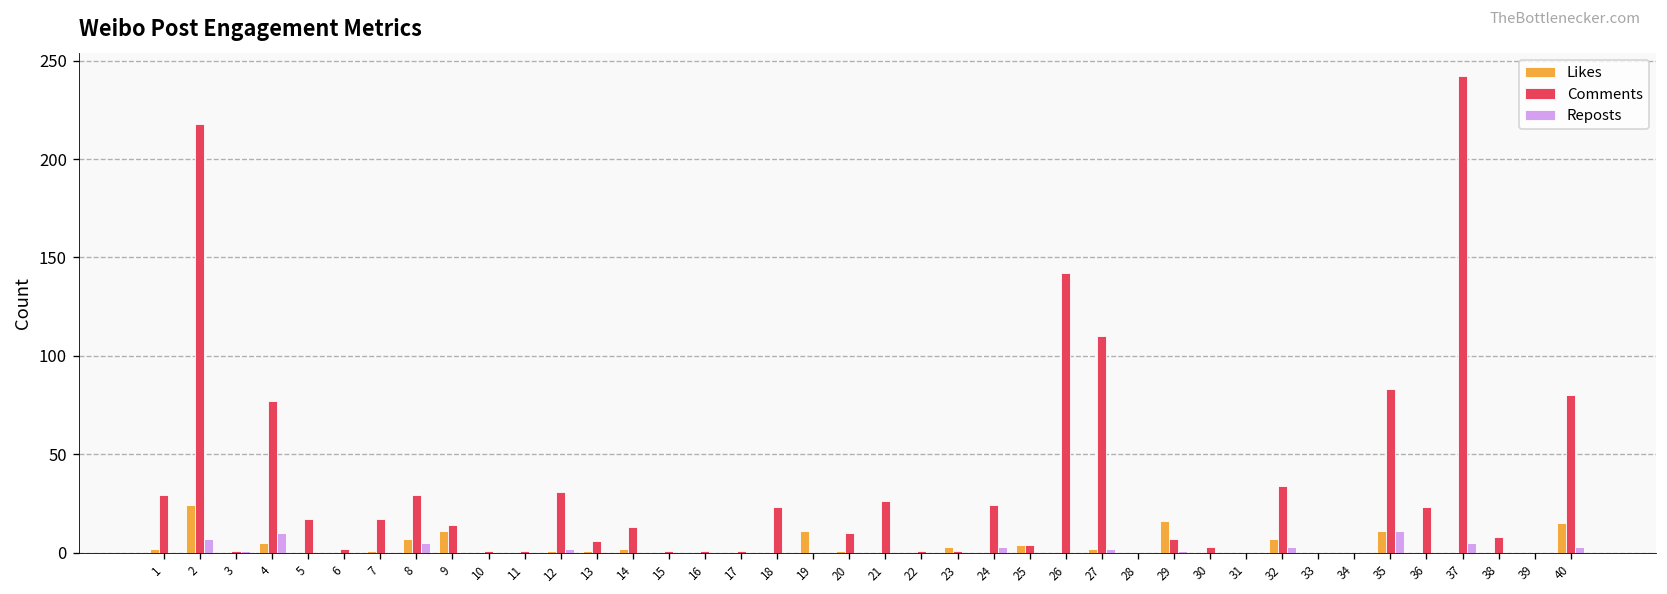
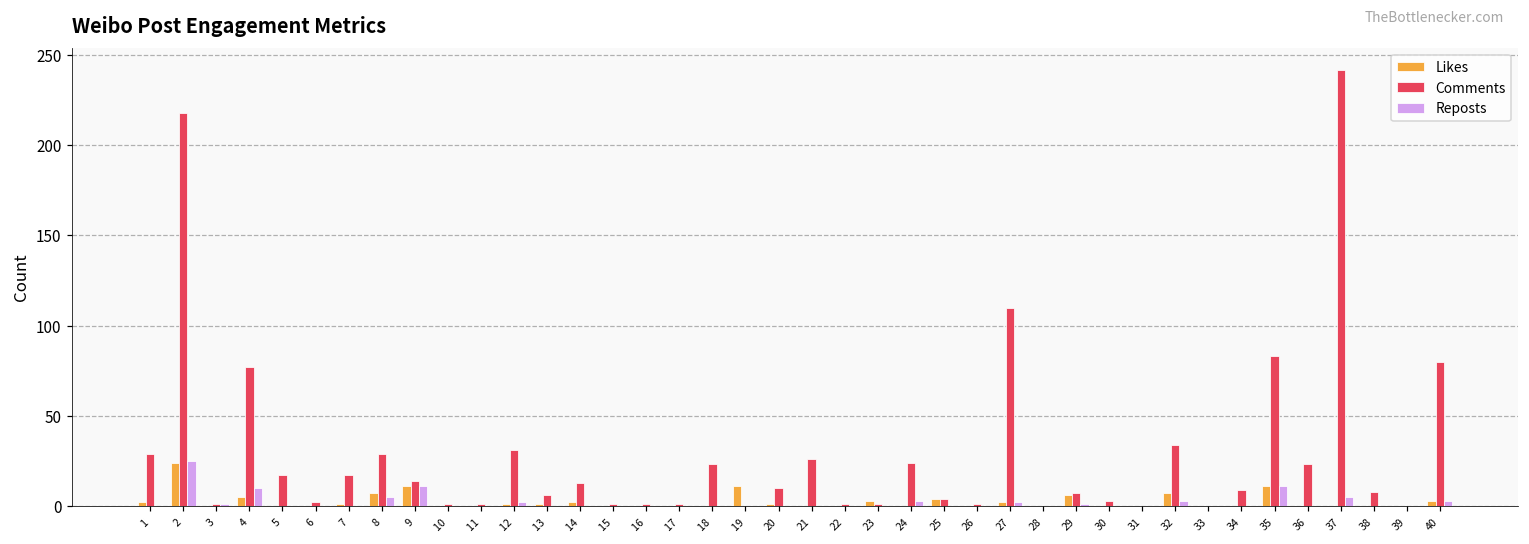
  {
    "Likes": {
      "1": 2,
      "2": 24,
      "3": 0,
      "4": 5,
      "5": 0,
      "6": 0,
      "8": 7,
      "9": 11,
      "10": 0,
      "11": 0,
      "14": 2,
      "15": 0,
      "16": 0,
      "17": 0,
      "18": 0,
      "19": 11,
      "21": 0,
      "22": 0,
      "23": 3,
      "24": 0,
      "25": 4,
      "26": 0,
      "27": 2,
      "28": 0,
-     "29": 16,
+     "29": 6,
      "30": 0,
      "31": 0,
      "32": 7,
      "33": 0,
      "34": 0,
      "35": 11,
      "36": 0,
      "37": 0,
      "38": 0,
      "39": 0,
-     "40": 15
+     "40": 3
    },
    "Comments": {
      "1": 29,
      "2": 218,
      "4": 77,
      "5": 17,
      "6": 2,
      "7": 17,
      "8": 29,
      "9": 14,
      "12": 31,
      "13": 6,
      "14": 13,
      "18": 23,
      "19": 0,
      "20": 10,
      "21": 26,
      "24": 24,
      "25": 4,
-     "26": 142,
+     "26": 1,
      "27": 110,
      "28": 0,
      "29": 7,
      "30": 3,
      "31": 0,
      "32": 34,
      "33": 0,
-     "34": 0,
+     "34": 9,
      "35": 83,
      "36": 23,
      "37": 242,
      "38": 8,
      "39": 0,
      "40": 80
    },
    "Reposts": {
      "1": 0,
-     "2": 7,
+     "2": 25,
      "4": 10,
      "5": 0,
      "6": 0,
      "7": 0,
      "8": 5,
-     "9": 0,
+     "9": 11,
      "10": 0,
      "11": 0,
      "12": 2,
      "13": 0,
      "14": 0,
      "15": 0,
      "16": 0,
      "17": 0,
      "18": 0,
      "19": 0,
      "20": 0,
      "21": 0,
      "22": 0,
      "23": 0,
      "24": 3,
      "25": 0,
      "26": 0,
      "27": 2,
      "28": 0,
      "30": 0,
      "31": 0,
      "32": 3,
      "33": 0,
      "34": 0,
      "35": 11,
      "36": 0,
      "37": 5,
      "38": 0,
      "39": 0,
      "40": 3
    }
  }
